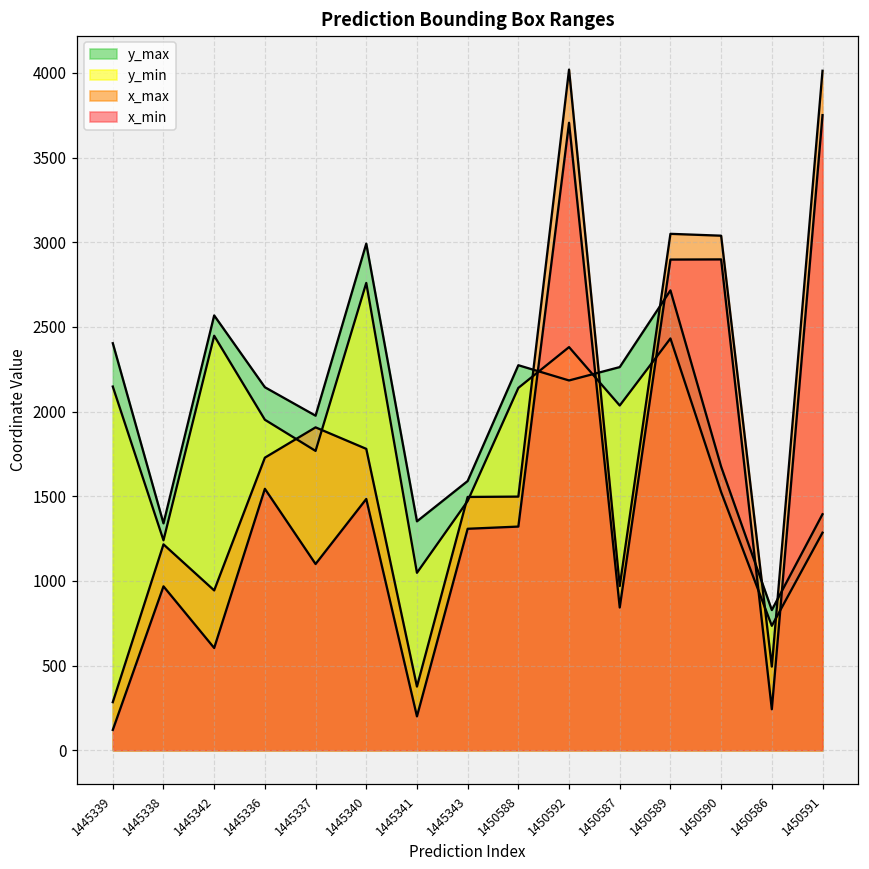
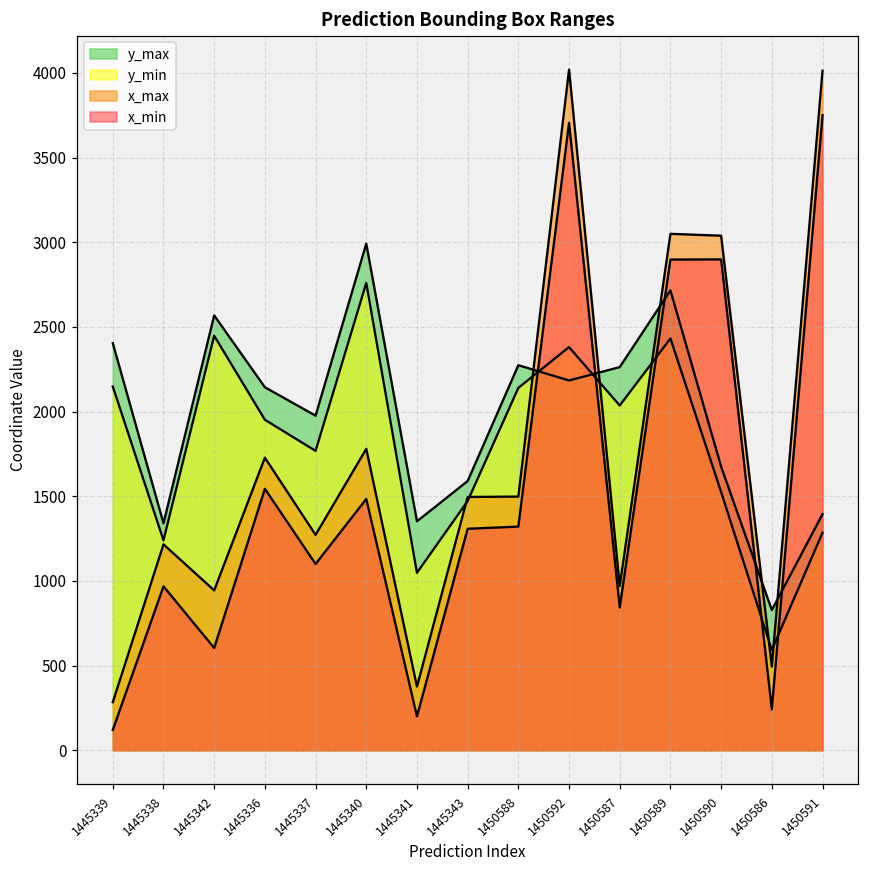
  {
    "y_max": {
      "1445339": 2400,
      "1445338": 1340,
      "1445342": 2570,
      "1445336": 2140,
      "1445337": 1980,
      "1445340": 2990,
      "1445341": 1350,
      "1445343": 1590,
      "1450588": 2270,
      "1450592": 2180,
      "1450587": 2260,
      "1450589": 2720,
      "1450590": 1680,
      "1450586": 830,
      "1450591": 1390
    },
    "y_min": {
      "1445339": 2150,
      "1445338": 1240,
      "1445342": 2450,
      "1445336": 1950,
      "1445337": 1770,
      "1445340": 2760,
      "1445341": 1050,
      "1445343": 1470,
      "1450588": 2140,
      "1450592": 2380,
      "1450587": 2040,
      "1450589": 2430,
      "1450590": 1530,
-     "1450586": 740,
+     "1450586": 590,
      "1450591": 1290
    },
    "x_max": {
      "1445339": 280,
      "1445338": 1220,
      "1445342": 940,
      "1445336": 1730,
-     "1445337": 1910,
+     "1445337": 1270,
      "1445340": 1780,
      "1445341": 380,
      "1445343": 1500,
      "1450588": 1500,
      "1450592": 4020,
      "1450587": 970,
      "1450589": 3050,
      "1450590": 3040,
      "1450586": 490,
      "1450591": 4010
    },
    "x_min": {
      "1445339": 120,
      "1445338": 970,
      "1445342": 600,
      "1445336": 1540,
      "1445337": 1100,
      "1445340": 1480,
      "1445341": 200,
      "1445343": 1310,
      "1450588": 1320,
      "1450592": 3710,
      "1450587": 840,
      "1450589": 2900,
      "1450590": 2900,
      "1450586": 240,
      "1450591": 3750
    }
  }
